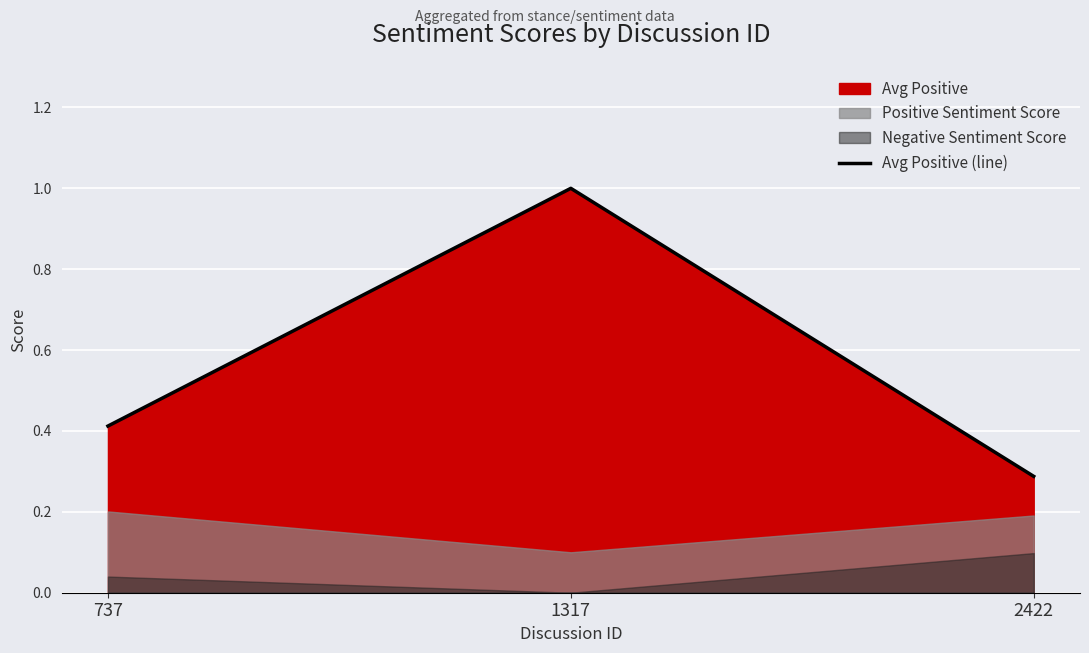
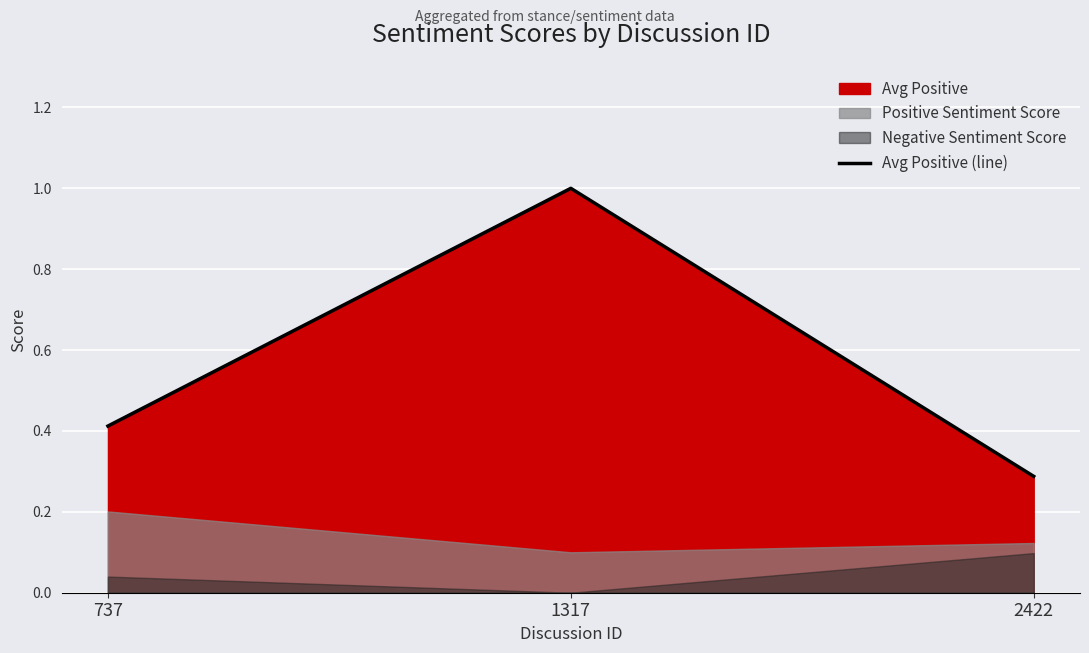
  {
    "Avg Positive": {
      "737": 0.41,
      "1317": 1.00,
      "2422": 0.29
    },
    "Positive Sentiment Score": {
      "737": 0.20,
      "1317": 0.10,
-     "2422": 0.19
+     "2422": 0.12
    },
    "Negative Sentiment Score": {
      "737": 0.04,
      "1317": 0.00,
      "2422": 0.10
    }
  }
